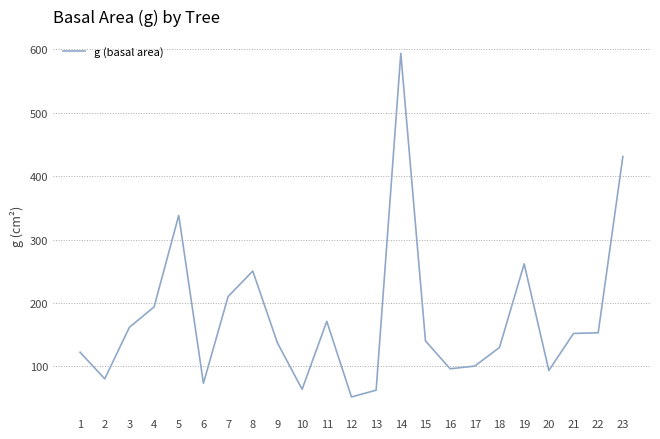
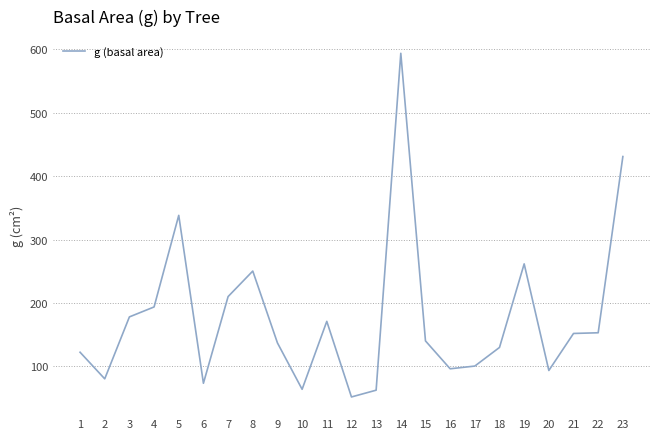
  {
    "1": 120,
    "2": 80,
-   "3": 160,
+   "3": 180,
    "4": 190,
    "5": 340,
    "6": 70,
    "7": 210,
    "8": 250,
    "9": 140,
    "10": 60,
    "11": 170,
    "12": 50,
    "13": 60,
    "14": 590,
    "15": 140,
    "16": 100,
    "17": 100,
    "18": 130,
    "19": 260,
    "20": 90,
    "21": 150,
    "22": 150,
    "23": 430
  }
